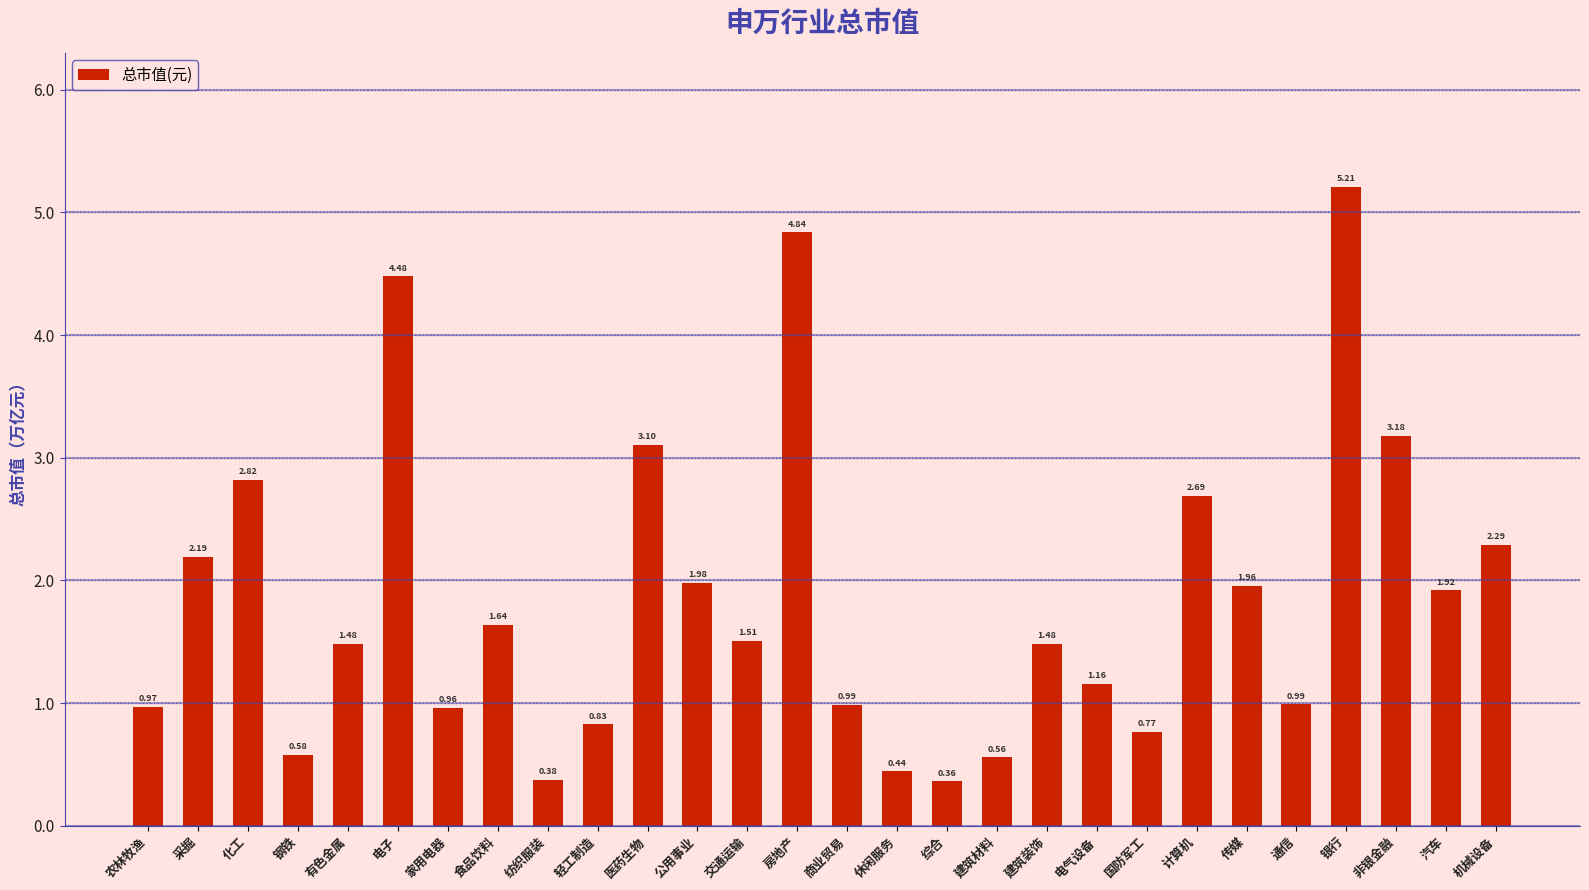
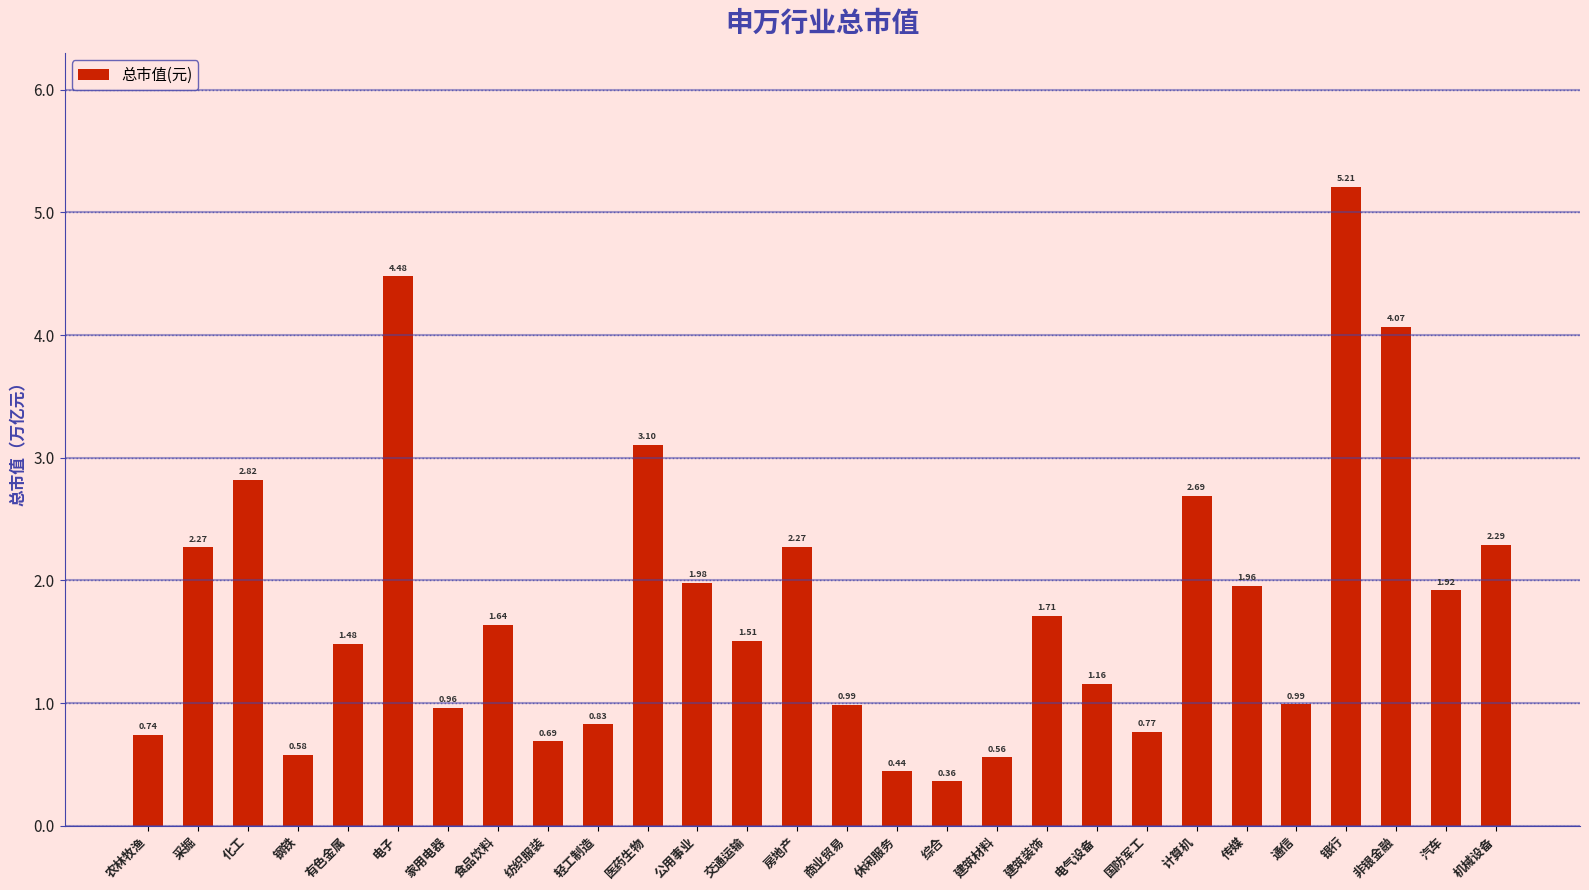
  {
-   "农林牧渔": 0.97,
-   "采掘": 2.19,
+   "农林牧渔": 0.74,
+   "采掘": 2.27,
    "化工": 2.82,
    "钢铁": 0.58,
    "有色金属": 1.48,
    "电子": 4.48,
    "家用电器": 0.96,
    "食品饮料": 1.64,
-   "纺织服装": 0.38,
+   "纺织服装": 0.69,
    "轻工制造": 0.83,
    "医药生物": 3.10,
    "公用事业": 1.98,
    "交通运输": 1.51,
-   "房地产": 4.84,
+   "房地产": 2.27,
    "商业贸易": 0.99,
    "休闲服务": 0.44,
    "综合": 0.36,
    "建筑材料": 0.56,
-   "建筑装饰": 1.48,
+   "建筑装饰": 1.71,
    "电气设备": 1.16,
    "国防军工": 0.77,
    "计算机": 2.69,
    "传媒": 1.96,
    "通信": 0.99,
    "银行": 5.21,
-   "非银金融": 3.18,
+   "非银金融": 4.07,
    "汽车": 1.92,
    "机械设备": 2.29
  }
